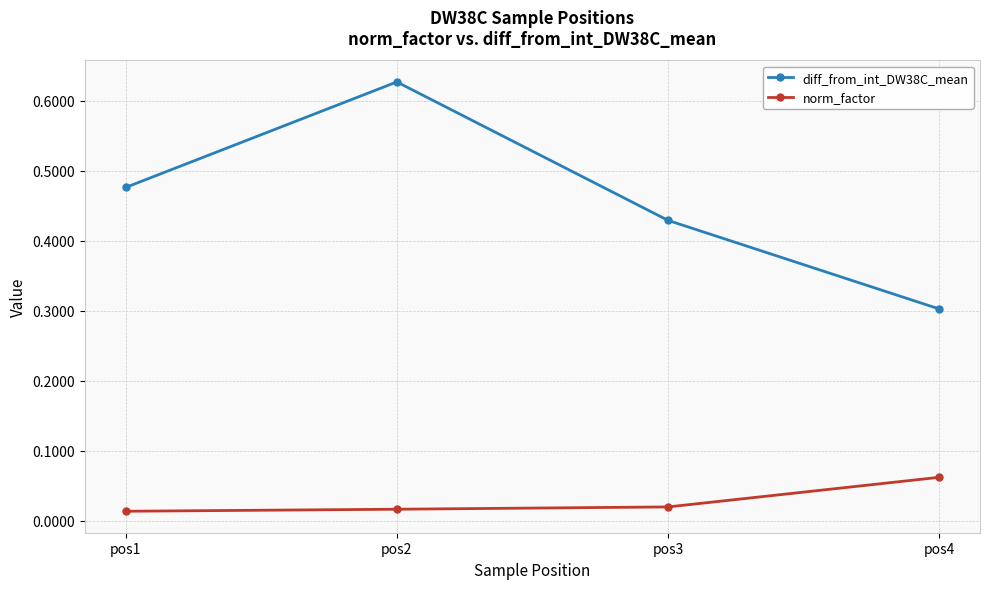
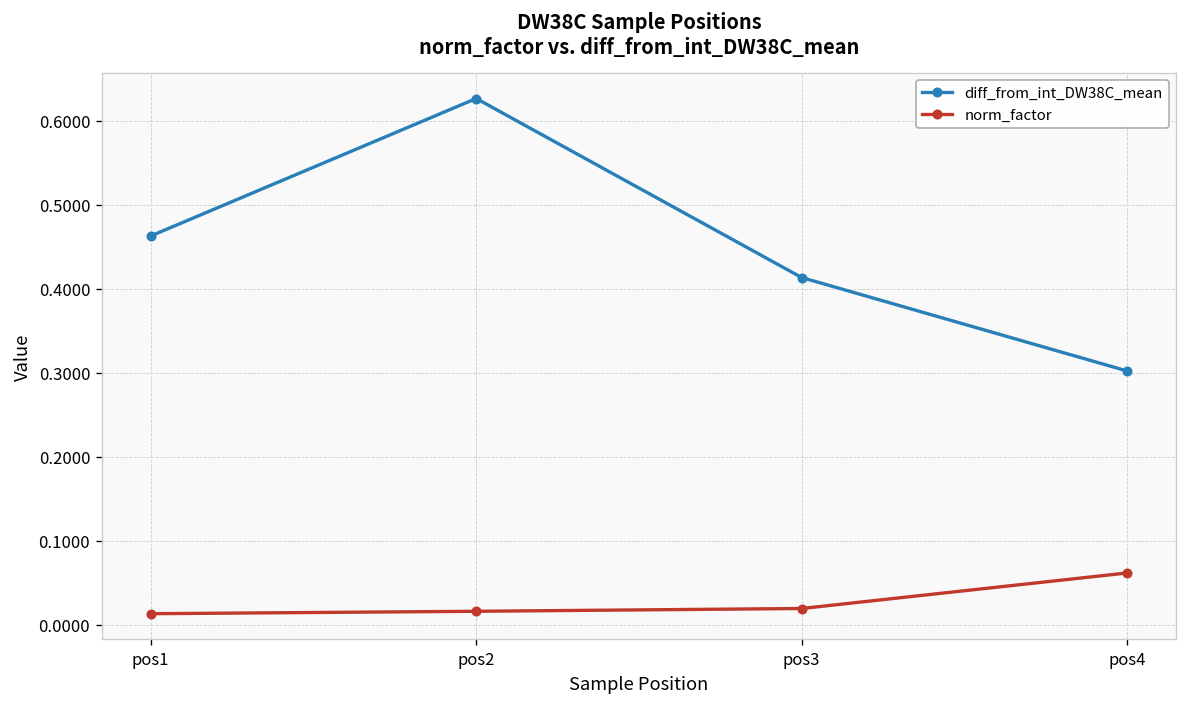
  {
    "diff_from_int_DW38C_mean": {
-     "pos1": 0.48,
+     "pos1": 0.46,
      "pos2": 0.63,
-     "pos3": 0.43,
+     "pos3": 0.41,
      "pos4": 0.30
    },
    "norm_factor": {
      "pos1": 0.01,
      "pos2": 0.02,
      "pos3": 0.02,
      "pos4": 0.06
    }
  }
